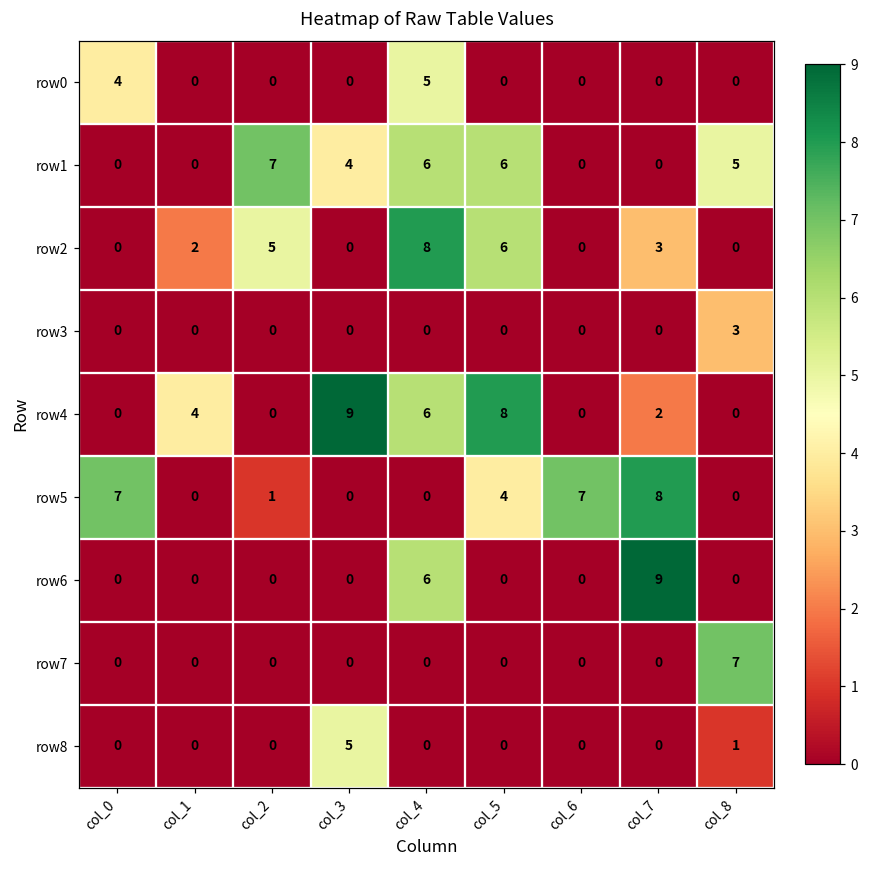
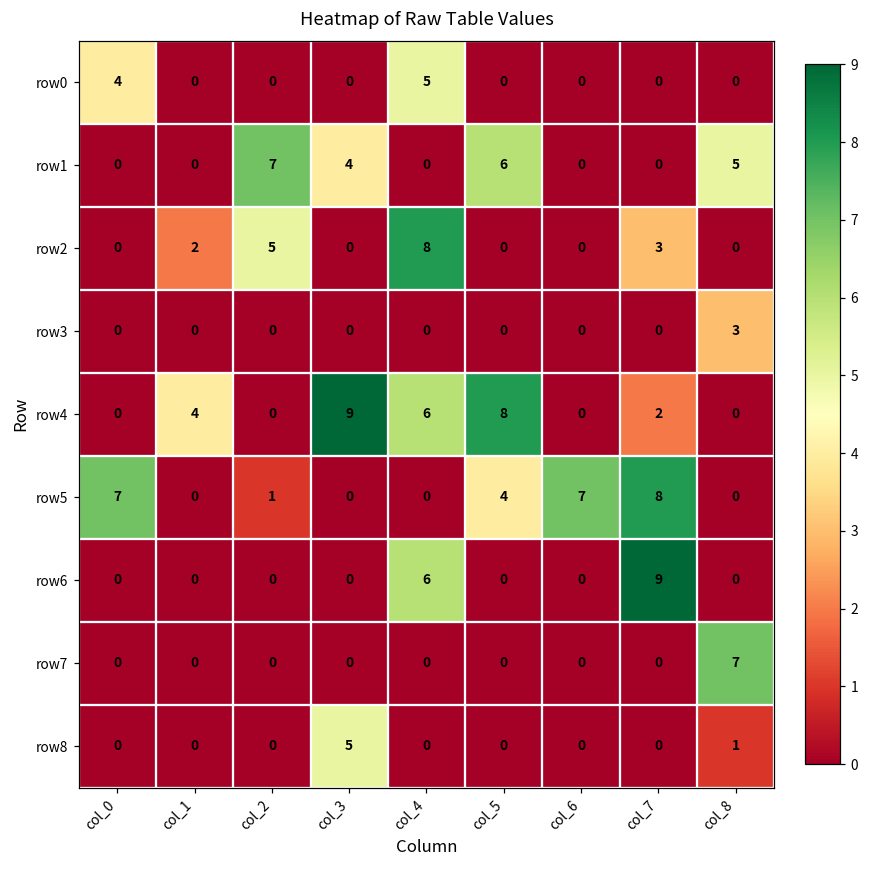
  {
    "row0": {
      "col_0": 4,
      "col_1": 0,
      "col_2": 0,
      "col_3": 0,
      "col_4": 5,
      "col_5": 0,
      "col_6": 0,
      "col_7": 0,
      "col_8": 0
    },
    "row1": {
      "col_0": 0,
      "col_1": 0,
      "col_2": 7,
      "col_3": 4,
-     "col_4": 6,
+     "col_4": 0,
      "col_5": 6,
      "col_6": 0,
      "col_7": 0,
      "col_8": 5
    },
    "row2": {
      "col_0": 0,
      "col_1": 2,
      "col_2": 5,
      "col_3": 0,
      "col_4": 8,
-     "col_5": 6,
+     "col_5": 0,
      "col_6": 0,
      "col_7": 3,
      "col_8": 0
    },
    "row3": {
      "col_0": 0,
      "col_1": 0,
      "col_2": 0,
      "col_3": 0,
      "col_4": 0,
      "col_5": 0,
      "col_6": 0,
      "col_7": 0,
      "col_8": 3
    },
    "row4": {
      "col_0": 0,
      "col_1": 4,
      "col_2": 0,
      "col_3": 9,
      "col_4": 6,
      "col_5": 8,
      "col_6": 0,
      "col_7": 2,
      "col_8": 0
    },
    "row5": {
      "col_0": 7,
      "col_1": 0,
      "col_2": 1,
      "col_3": 0,
      "col_4": 0,
      "col_5": 4,
      "col_6": 7,
      "col_7": 8,
      "col_8": 0
    },
    "row6": {
      "col_0": 0,
      "col_1": 0,
      "col_2": 0,
      "col_3": 0,
      "col_4": 6,
      "col_5": 0,
      "col_6": 0,
      "col_7": 9,
      "col_8": 0
    },
    "row7": {
      "col_0": 0,
      "col_1": 0,
      "col_2": 0,
      "col_3": 0,
      "col_4": 0,
      "col_5": 0,
      "col_6": 0,
      "col_7": 0,
      "col_8": 7
    },
    "row8": {
      "col_0": 0,
      "col_1": 0,
      "col_2": 0,
      "col_3": 5,
      "col_4": 0,
      "col_5": 0,
      "col_6": 0,
      "col_7": 0,
      "col_8": 1
    }
  }
